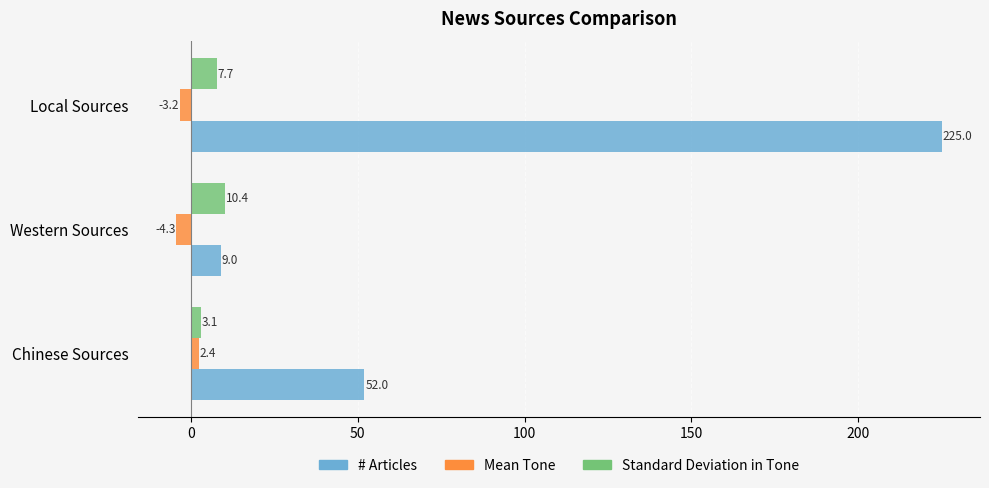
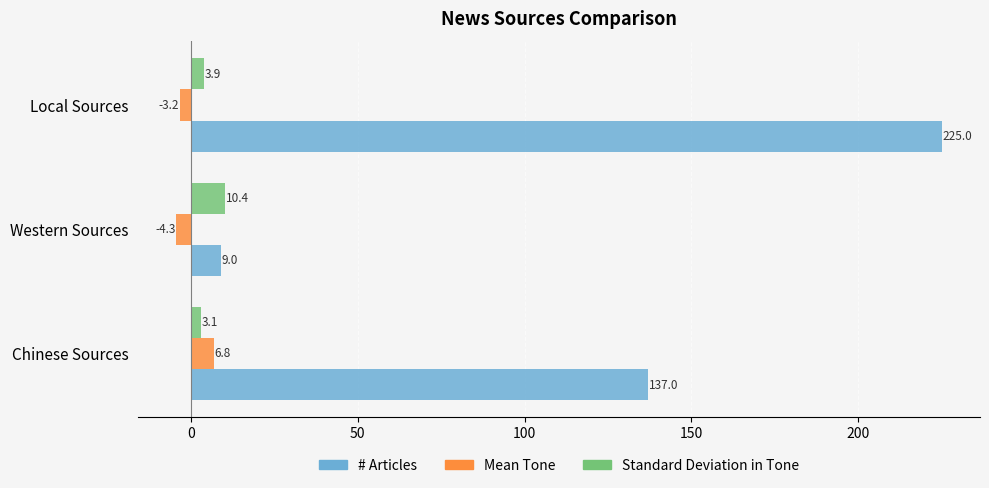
  {
    "# Articles": {
      "Local Sources": 225.0,
      "Western Sources": 9.0,
-     "Chinese Sources": 52.0
+     "Chinese Sources": 137.0
    },
    "Mean Tone": {
      "Local Sources": -3.2,
      "Western Sources": -4.3,
-     "Chinese Sources": 2.4
+     "Chinese Sources": 6.8
    },
    "Standard Deviation in Tone": {
-     "Local Sources": 7.7,
+     "Local Sources": 3.9,
      "Western Sources": 10.4,
      "Chinese Sources": 3.1
    }
  }
